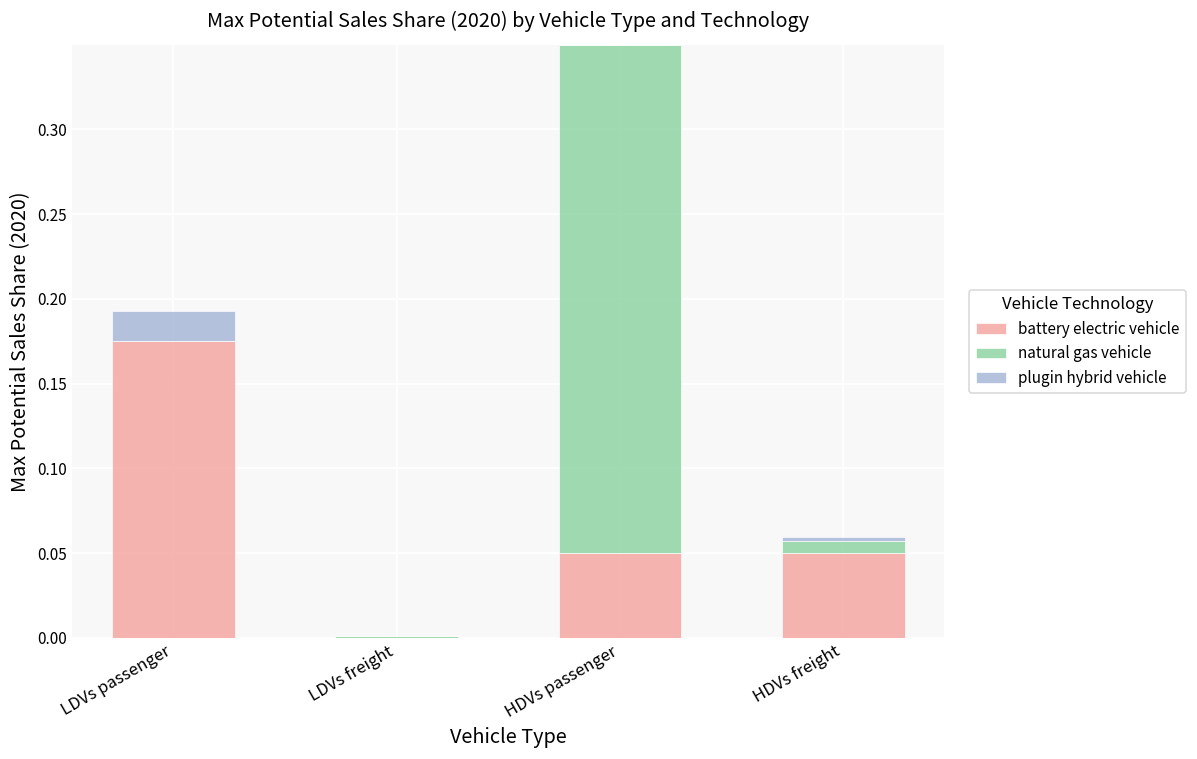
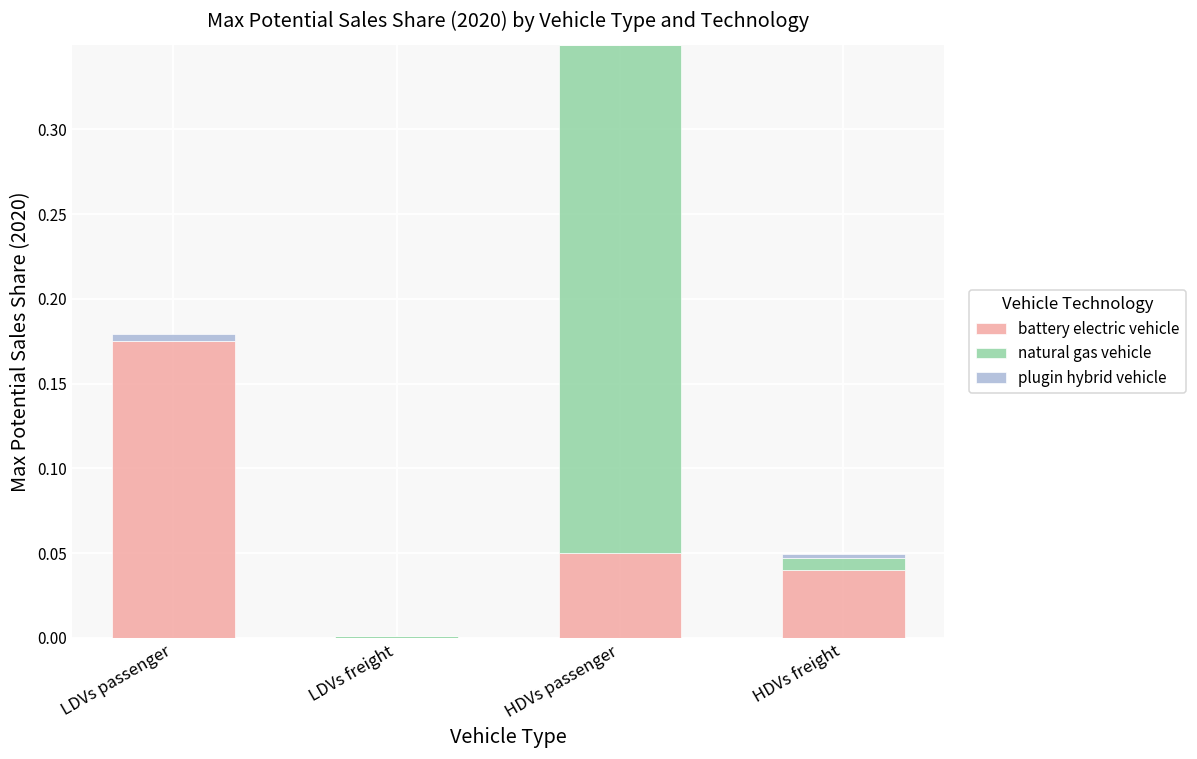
  {
    "battery electric vehicle": {
      "LDVs passenger": 0.175,
      "LDVs freight": 0.00,
      "HDVs passenger": 0.05,
-     "HDVs freight": 0.05
+     "HDVs freight": 0.04
    },
    "natural gas vehicle": {
      "HDVs passenger": 0.299,
      "HDVs freight": 0.007
    },
    "plugin hybrid vehicle": {
-     "LDVs passenger": 0.017,
+     "LDVs passenger": 0.004,
      "LDVs freight": 0.000,
      "HDVs passenger": 0.000,
      "HDVs freight": 0.002
    }
  }
